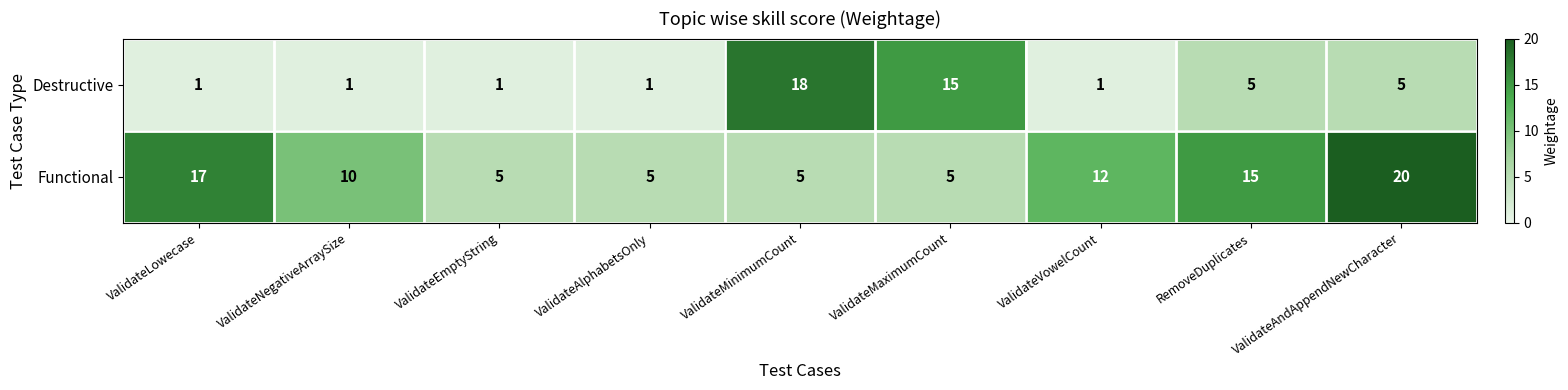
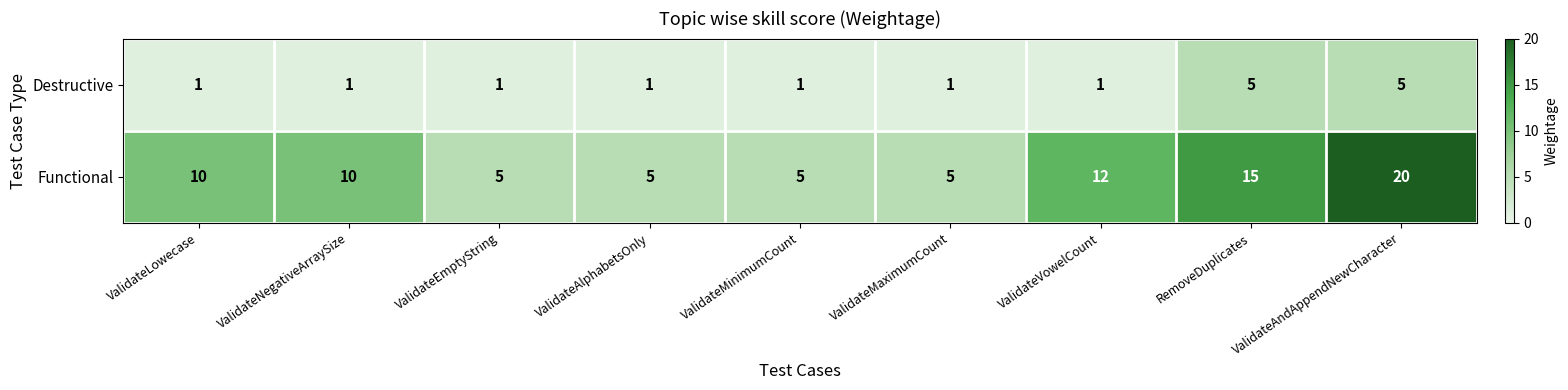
  {
    "Destructive": {
      "ValidateLowecase": 1,
      "ValidateNegativeArraySize": 1,
      "ValidateEmptyString": 1,
      "ValidateAlphabetsOnly": 1,
-     "ValidateMinimumCount": 18,
-     "ValidateMaximumCount": 15,
+     "ValidateMinimumCount": 1,
+     "ValidateMaximumCount": 1,
      "ValidateVowelCount": 1,
      "RemoveDuplicates": 5,
      "ValidateAndAppendNewCharacter": 5
    },
    "Functional": {
-     "ValidateLowecase": 17,
+     "ValidateLowecase": 10,
      "ValidateNegativeArraySize": 10,
      "ValidateEmptyString": 5,
      "ValidateAlphabetsOnly": 5,
      "ValidateMinimumCount": 5,
      "ValidateMaximumCount": 5,
      "ValidateVowelCount": 12,
      "RemoveDuplicates": 15,
      "ValidateAndAppendNewCharacter": 20
    }
  }
